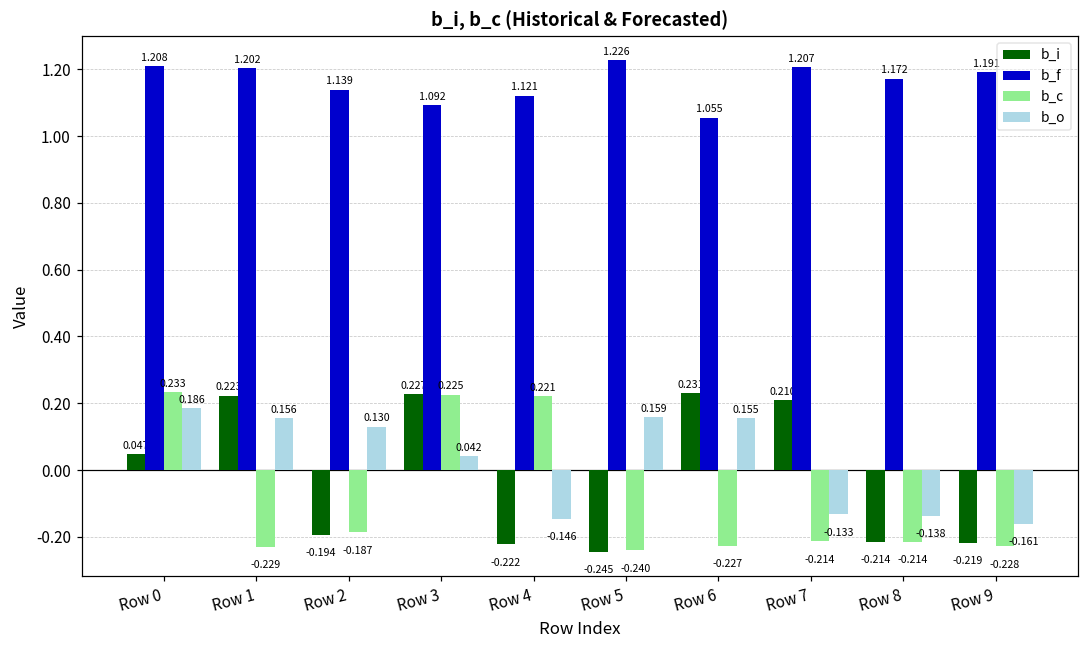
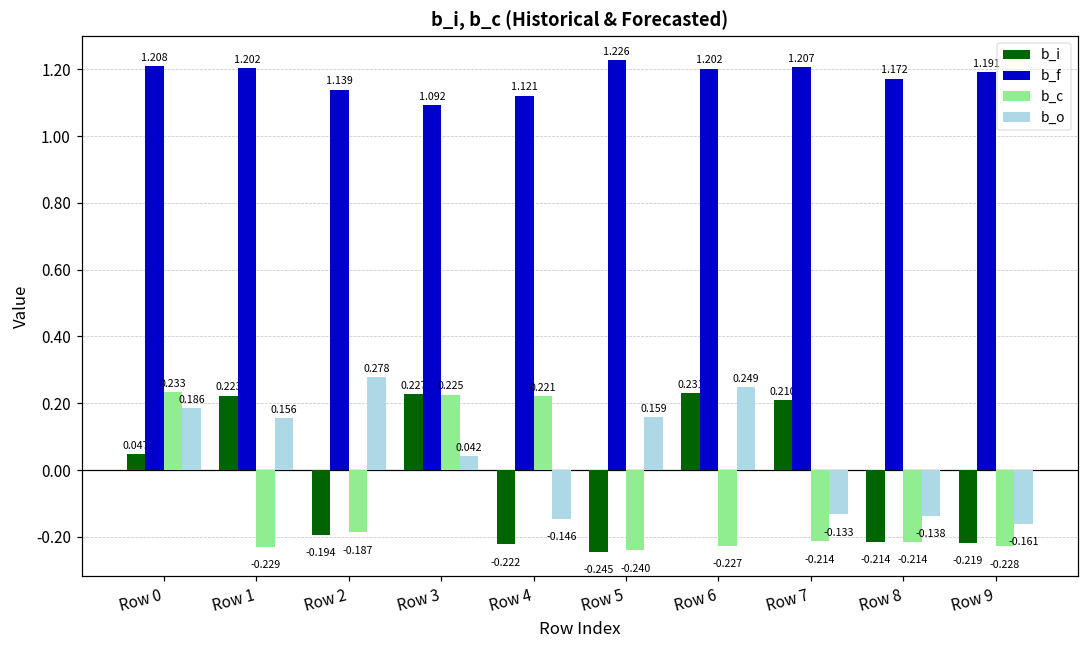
  {
    "b_i": {
      "Row 0": 0.047,
      "Row 1": 0.223,
      "Row 2": -0.194,
      "Row 3": 0.227,
      "Row 4": -0.222,
      "Row 5": -0.245,
      "Row 6": 0.231,
      "Row 7": 0.210,
      "Row 8": -0.214,
      "Row 9": -0.219
    },
    "b_f": {
      "Row 0": 1.208,
      "Row 1": 1.202,
      "Row 2": 1.139,
      "Row 3": 1.092,
      "Row 4": 1.121,
      "Row 5": 1.226,
-     "Row 6": 1.055,
+     "Row 6": 1.202,
      "Row 7": 1.207,
      "Row 8": 1.172
    },
    "b_c": {
      "Row 0": 0.233,
      "Row 1": -0.229,
      "Row 2": -0.187,
      "Row 3": 0.225,
      "Row 4": 0.221,
      "Row 5": -0.240,
      "Row 6": -0.227,
      "Row 7": -0.214,
      "Row 8": -0.214,
      "Row 9": -0.228
    },
    "b_o": {
      "Row 0": 0.186,
      "Row 1": 0.156,
-     "Row 2": 0.130,
+     "Row 2": 0.278,
      "Row 3": 0.042,
      "Row 4": -0.146,
      "Row 5": 0.159,
-     "Row 6": 0.155,
+     "Row 6": 0.249,
      "Row 7": -0.133,
      "Row 8": -0.138,
      "Row 9": -0.161
    }
  }
